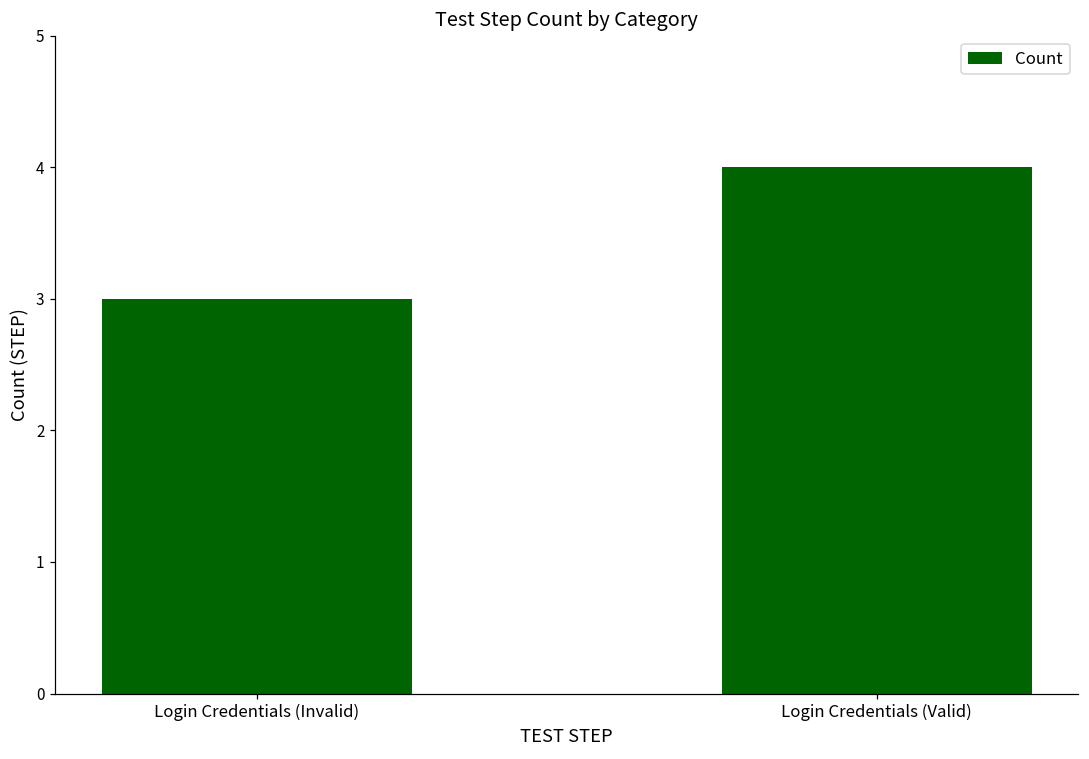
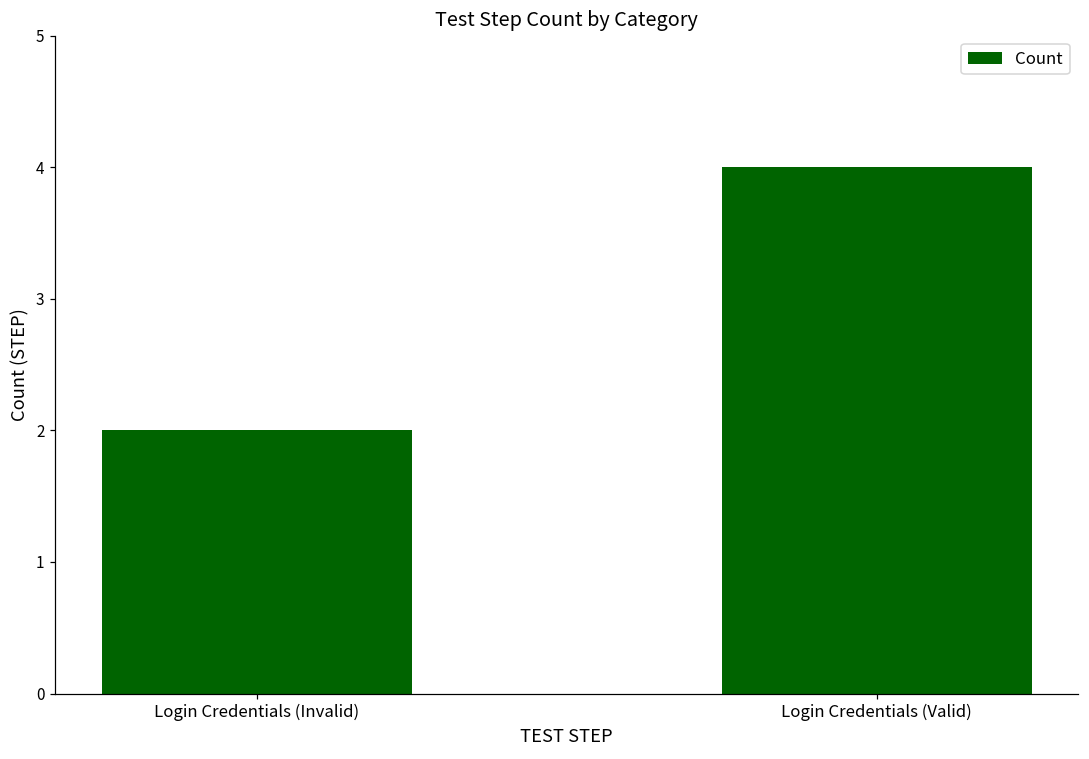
  {
-   "Login Credentials (Invalid)": 3,
+   "Login Credentials (Invalid)": 2,
    "Login Credentials (Valid)": 4
  }
